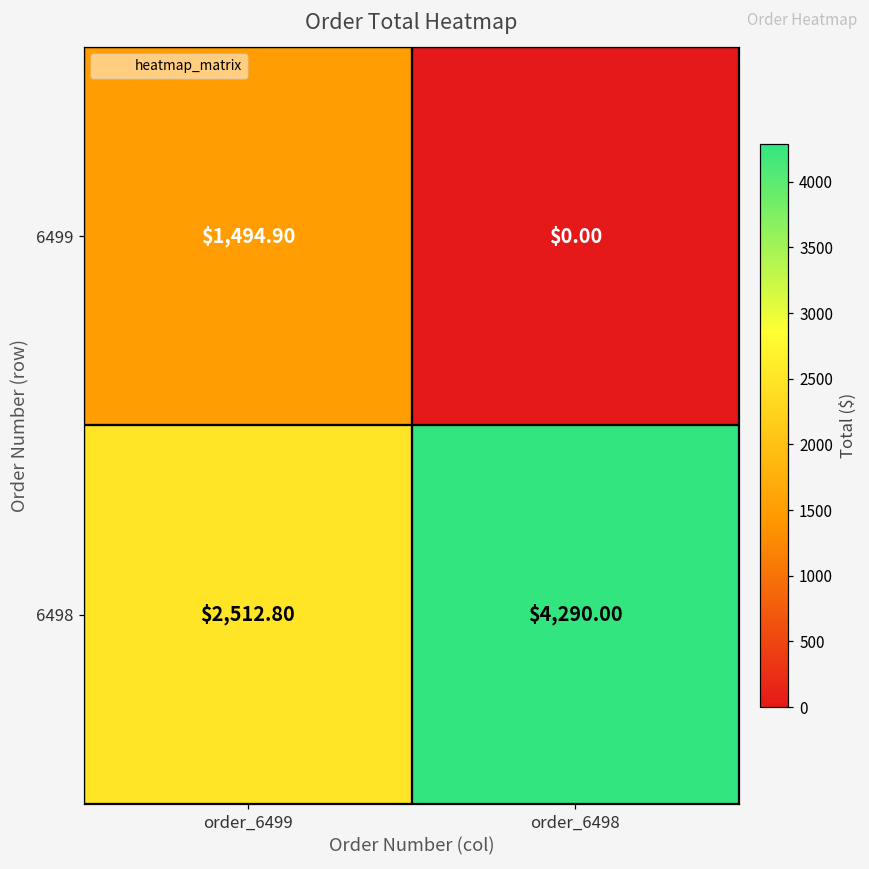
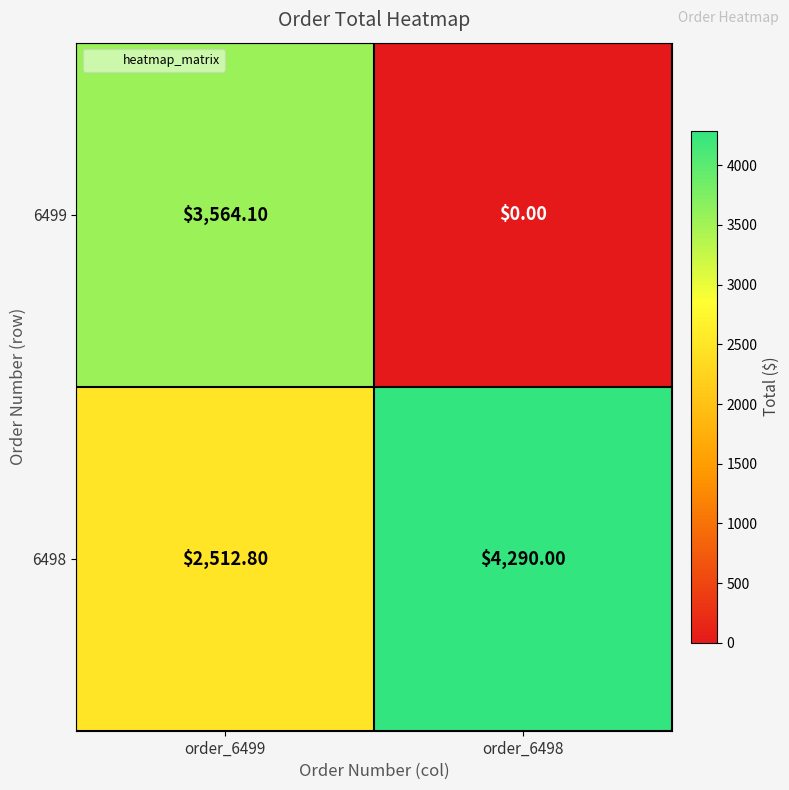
  {
    "6499": {
-     "order_6499": "$1,494.90",
+     "order_6499": "$3,564.10",
      "order_6498": "$0.00"
    },
    "6498": {
      "order_6499": "$2,512.80",
      "order_6498": "$4,290.00"
    }
  }
